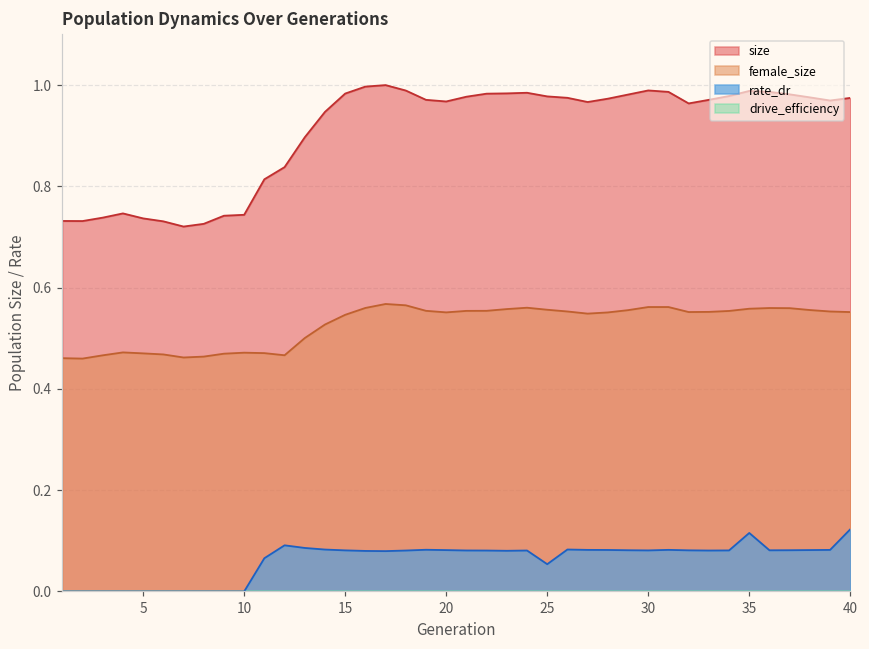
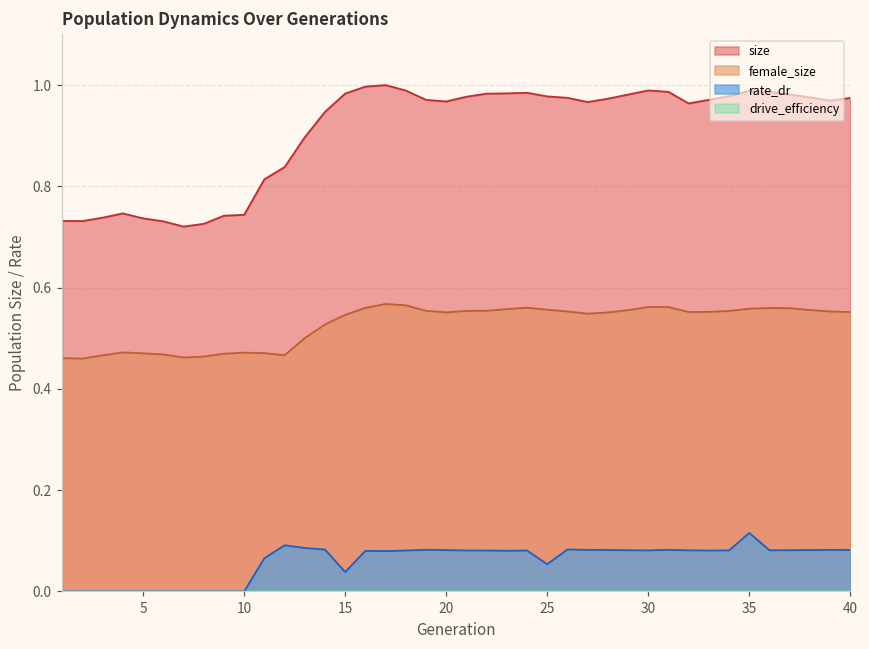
  {
    "rate_dr": {
-     "15": 0.08,
+     "15": 0.04,
      "20": 0.08,
      "25": 0.05,
      "30": 0.08,
      "35": 0.12,
-     "40": 0.12
+     "40": 0.08
    },
    "drive_efficiency": {
      "15": 0.00,
      "20": 0.00,
      "25": 0.00,
      "30": 0.00,
      "35": 0.00,
      "40": 0.00
    }
  }
